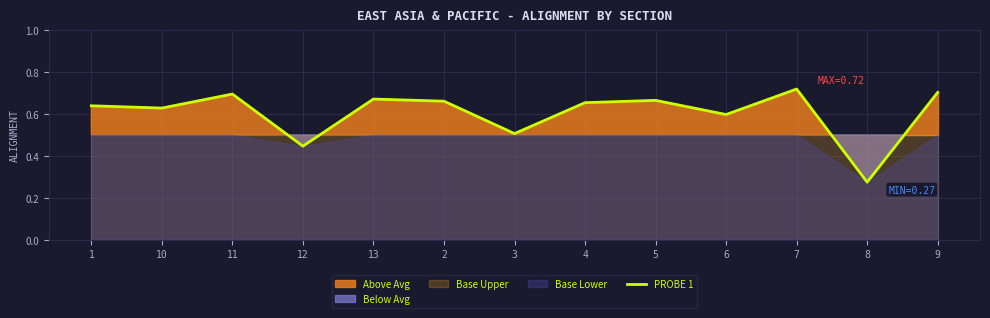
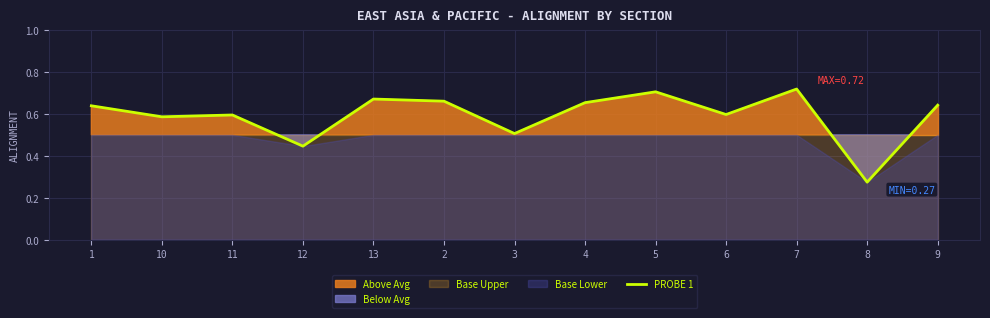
  {
    "PROBE 1": {
      "1": 0.64,
-     "10": 0.63,
-     "11": 0.69,
+     "10": 0.59,
+     "11": 0.59,
      "13": 0.67,
      "2": 0.66,
      "4": 0.65,
-     "5": 0.66,
+     "5": 0.71,
      "6": 0.60,
-     "9": 0.70
+     "9": 0.64
    }
  }
